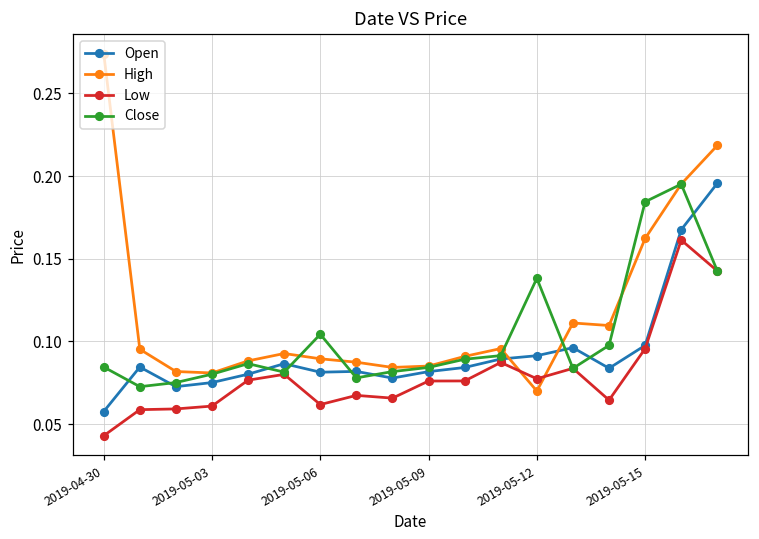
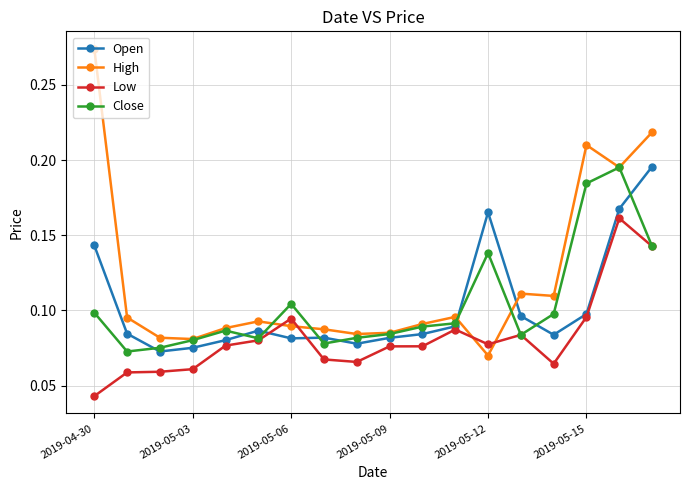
  {
    "Open": {
-     "2019-04-30": 0.058,
+     "2019-04-30": 0.143,
      "2019-05-03": 0.075,
      "2019-05-06": 0.081,
      "2019-05-09": 0.082,
-     "2019-05-12": 0.091,
+     "2019-05-12": 0.165,
      "2019-05-15": 0.098
    },
    "High": {
      "2019-05-06": 0.090,
      "2019-05-12": 0.070,
-     "2019-05-15": 0.162
+     "2019-05-15": 0.210
    },
    "Low": {
      "2019-04-30": 0.043,
      "2019-05-03": 0.061,
-     "2019-05-06": 0.062,
+     "2019-05-06": 0.095,
      "2019-05-09": 0.076,
      "2019-05-12": 0.077,
      "2019-05-15": 0.096
    },
    "Close": {
-     "2019-04-30": 0.085,
+     "2019-04-30": 0.099,
      "2019-05-06": 0.104,
      "2019-05-12": 0.138,
      "2019-05-15": 0.184
    }
  }
